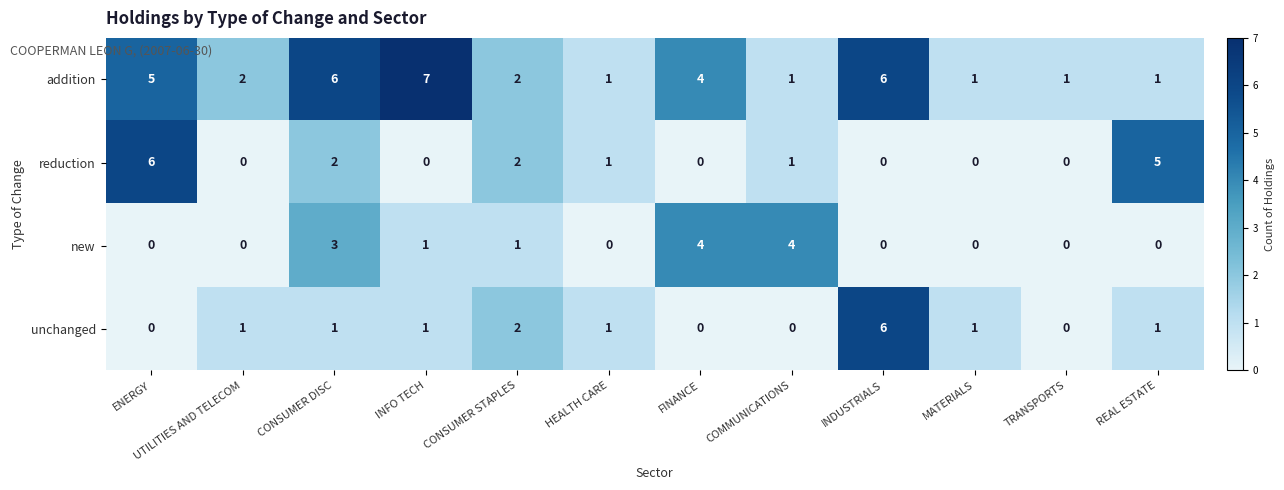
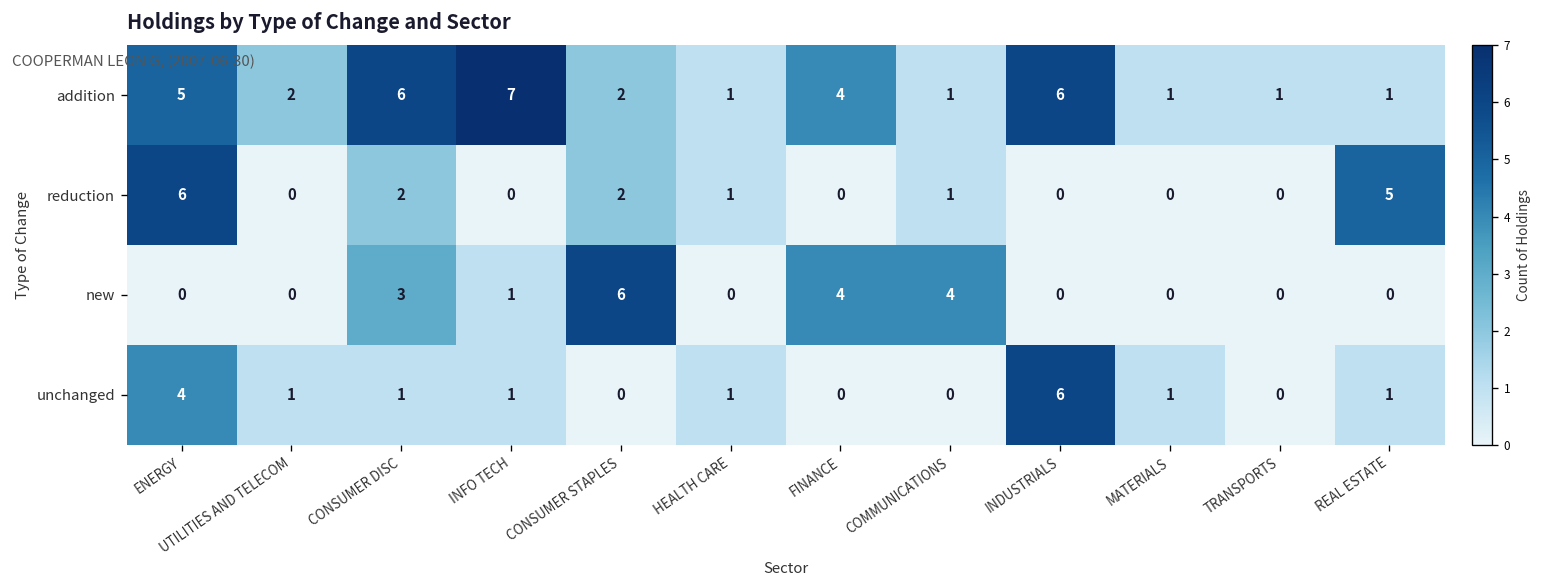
  {
    "addition": {
      "ENERGY": 5,
      "UTILITIES AND TELECOM": 2,
      "CONSUMER DISC": 6,
      "INFO TECH": 7,
      "CONSUMER STAPLES": 2,
      "HEALTH CARE": 1,
      "FINANCE": 4,
      "COMMUNICATIONS": 1,
      "INDUSTRIALS": 6,
      "MATERIALS": 1,
      "TRANSPORTS": 1,
      "REAL ESTATE": 1
    },
    "reduction": {
      "ENERGY": 6,
      "UTILITIES AND TELECOM": 0,
      "CONSUMER DISC": 2,
      "INFO TECH": 0,
      "CONSUMER STAPLES": 2,
      "HEALTH CARE": 1,
      "FINANCE": 0,
      "COMMUNICATIONS": 1,
      "INDUSTRIALS": 0,
      "MATERIALS": 0,
      "TRANSPORTS": 0,
      "REAL ESTATE": 5
    },
    "new": {
      "ENERGY": 0,
      "UTILITIES AND TELECOM": 0,
      "CONSUMER DISC": 3,
      "INFO TECH": 1,
-     "CONSUMER STAPLES": 1,
+     "CONSUMER STAPLES": 6,
      "HEALTH CARE": 0,
      "FINANCE": 4,
      "COMMUNICATIONS": 4,
      "INDUSTRIALS": 0,
      "MATERIALS": 0,
      "TRANSPORTS": 0,
      "REAL ESTATE": 0
    },
    "unchanged": {
-     "ENERGY": 0,
+     "ENERGY": 4,
      "UTILITIES AND TELECOM": 1,
      "CONSUMER DISC": 1,
      "INFO TECH": 1,
-     "CONSUMER STAPLES": 2,
+     "CONSUMER STAPLES": 0,
      "HEALTH CARE": 1,
      "FINANCE": 0,
      "COMMUNICATIONS": 0,
      "INDUSTRIALS": 6,
      "MATERIALS": 1,
      "TRANSPORTS": 0,
      "REAL ESTATE": 1
    }
  }
